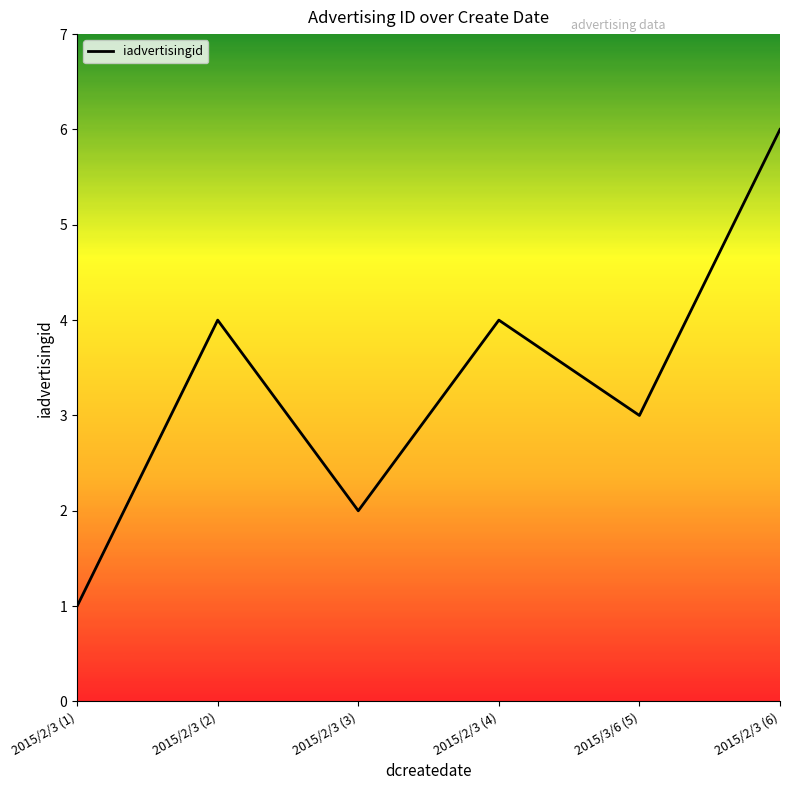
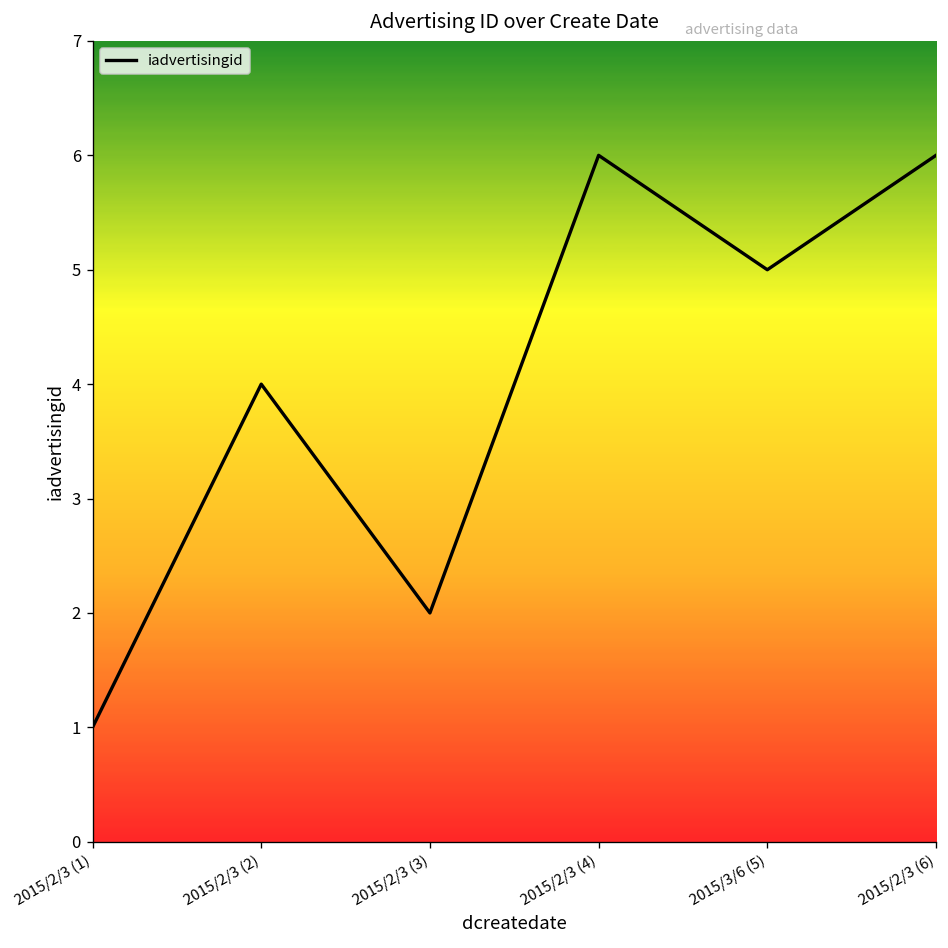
  {
    "2015/2/3 (1)": 1,
    "2015/2/3 (2)": 4,
    "2015/2/3 (3)": 2,
-   "2015/2/3 (4)": 4,
-   "2015/3/6 (5)": 3,
+   "2015/2/3 (4)": 6,
+   "2015/3/6 (5)": 5,
    "2015/2/3 (6)": 6
  }
